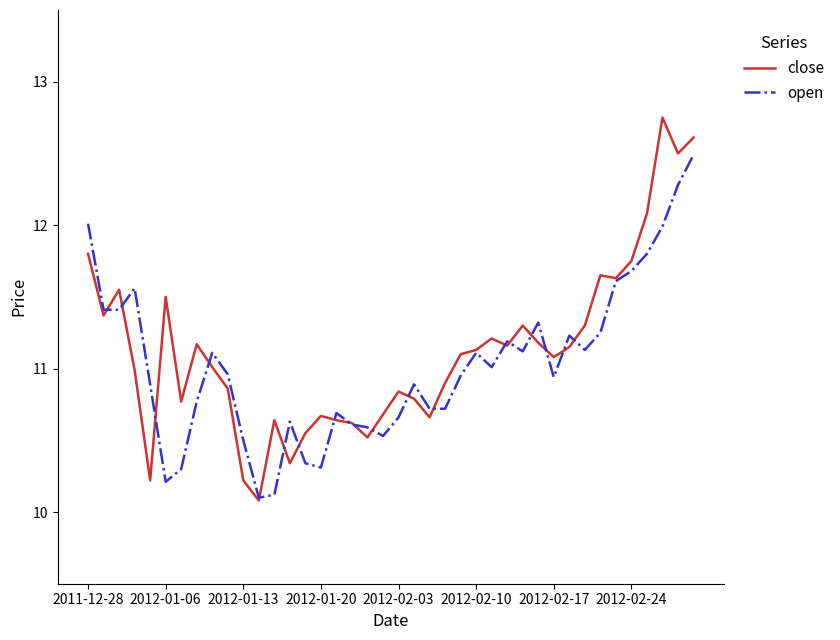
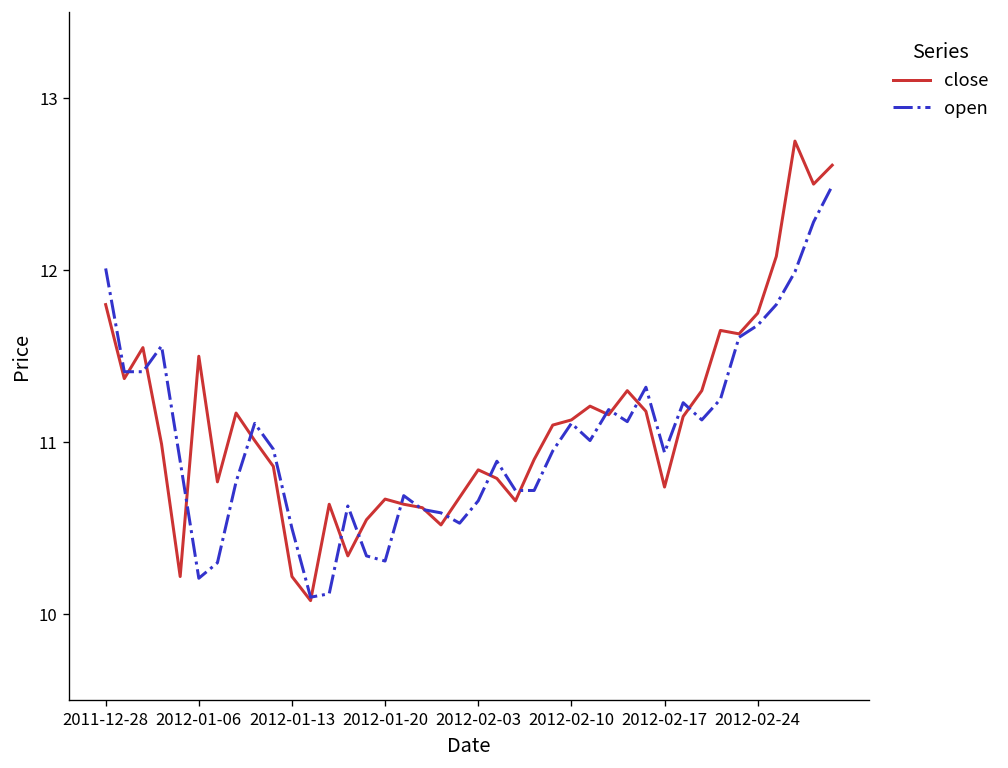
  {
    "close": {
      "2011-12-28": 11.80,
      "2012-01-06": 11.50,
      "2012-01-13": 10.22,
      "2012-01-20": 10.67,
      "2012-02-03": 10.84,
      "2012-02-10": 11.13,
-     "2012-02-17": 11.08,
+     "2012-02-17": 10.74,
      "2012-02-24": 11.75
    },
    "open": {
      "2011-12-28": 12.01,
      "2012-01-06": 10.21,
      "2012-01-13": 10.50,
      "2012-01-20": 10.31,
      "2012-02-03": 10.66,
      "2012-02-10": 11.11,
      "2012-02-17": 10.94,
      "2012-02-24": 11.68
    }
  }
